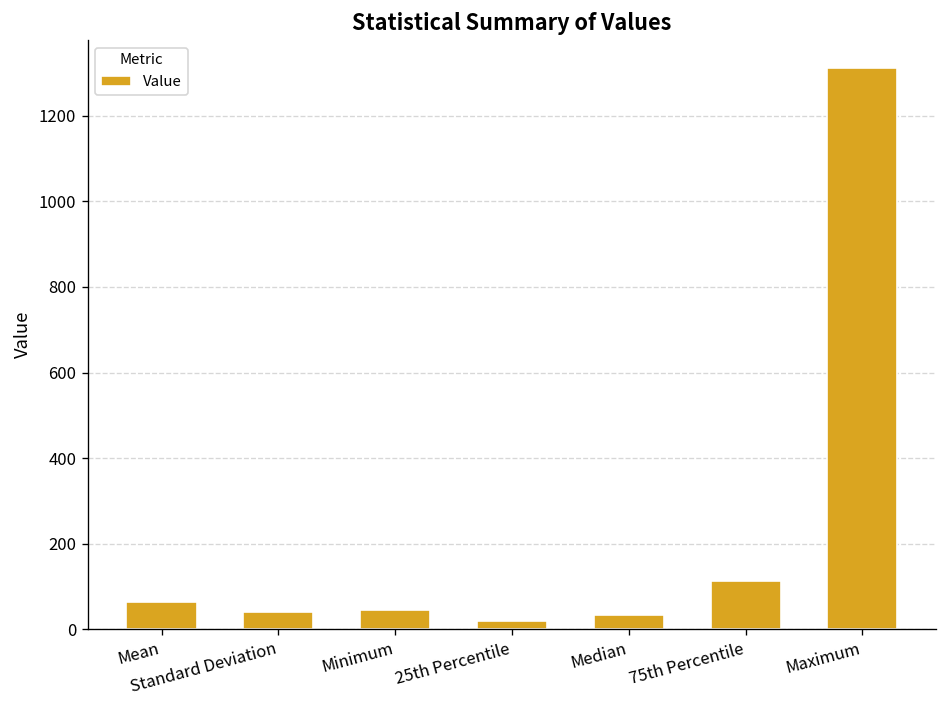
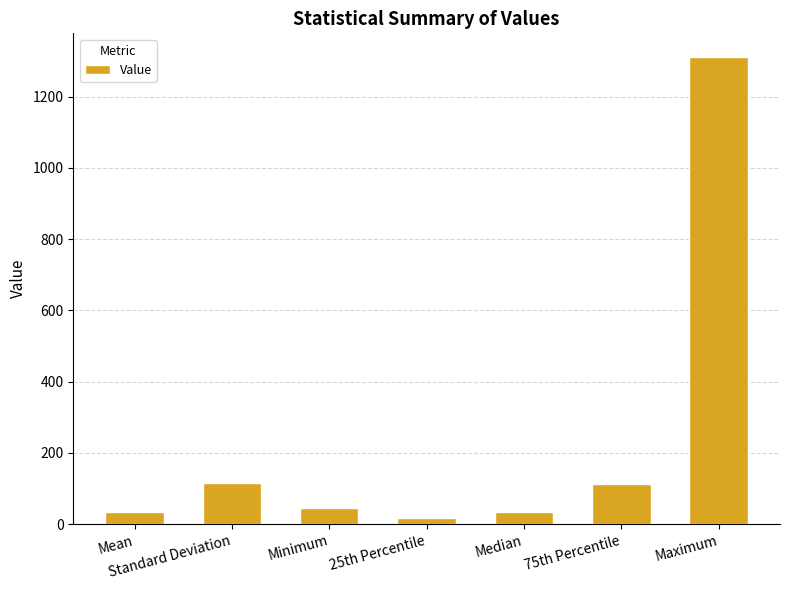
  {
-   "Mean": 60,
-   "Standard Deviation": 40,
+   "Mean": 40,
+   "Standard Deviation": 120,
    "Minimum": 50,
    "25th Percentile": 20,
    "Median": 30,
    "75th Percentile": 110,
    "Maximum": 1310
  }
